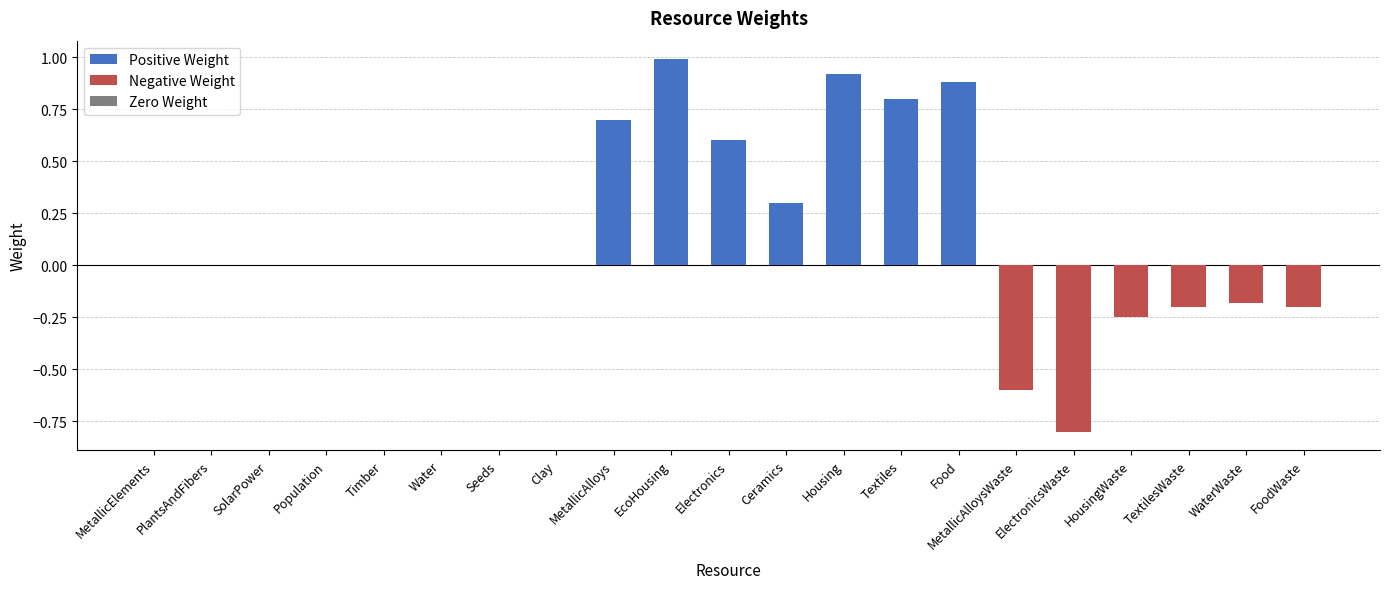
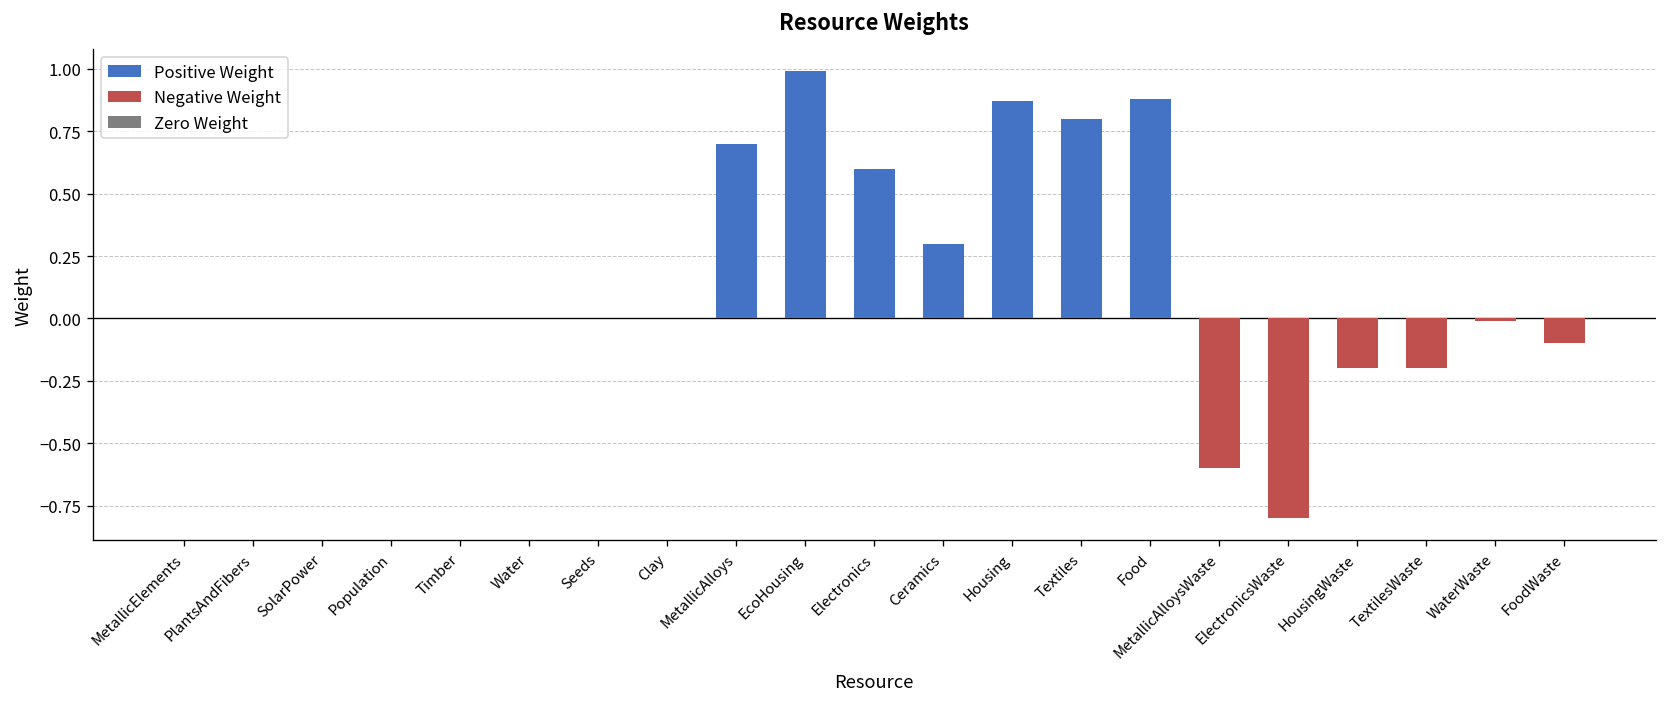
  {
    "Positive Weight": {
      "MetallicAlloys": 0.70,
      "EcoHousing": 0.99,
      "Electronics": 0.60,
      "Ceramics": 0.30,
-     "Housing": 0.92,
+     "Housing": 0.87,
      "Textiles": 0.80,
      "Food": 0.88
    },
    "Negative Weight": {
      "MetallicAlloysWaste": -0.60,
      "ElectronicsWaste": -0.80,
-     "HousingWaste": -0.25,
+     "HousingWaste": -0.20,
      "TextilesWaste": -0.20,
-     "WaterWaste": -0.18,
-     "FoodWaste": -0.2
+     "WaterWaste": -0.01,
+     "FoodWaste": -0.1
    },
    "Zero Weight": {
      "MetallicElements": 0.00,
      "PlantsAndFibers": 0.00,
      "SolarPower": 0.00,
      "Population": 0.00,
      "Timber": 0.00,
      "Water": 0.00,
      "Seeds": 0.00,
      "Clay": 0.00
    }
  }
